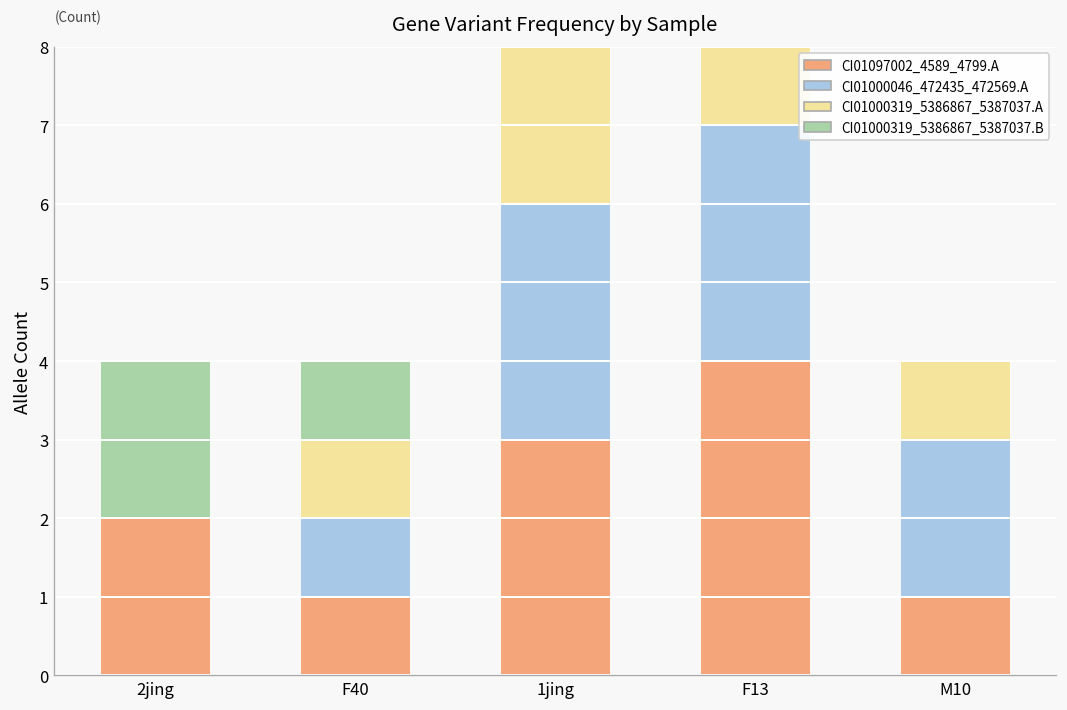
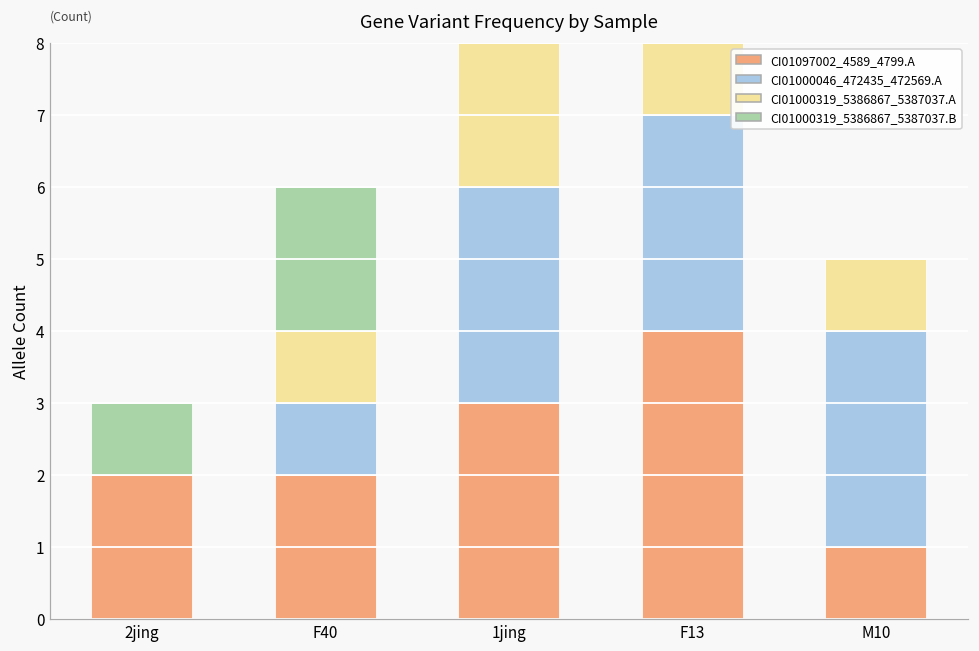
  {
    "CI01097002_4589_4799.A": {
      "2jing": 2,
-     "F40": 1,
+     "F40": 2,
      "1jing": 3,
      "F13": 4,
      "M10": 1
    },
    "CI01000046_472435_472569.A": {
      "2jing": 0,
      "F40": 1,
      "1jing": 3,
      "F13": 3,
-     "M10": 2
+     "M10": 3
    },
    "CI01000319_5386867_5387037.B": {
-     "2jing": 2,
-     "F40": 1,
+     "2jing": 1,
+     "F40": 2,
      "M10": 0
    }
  }
